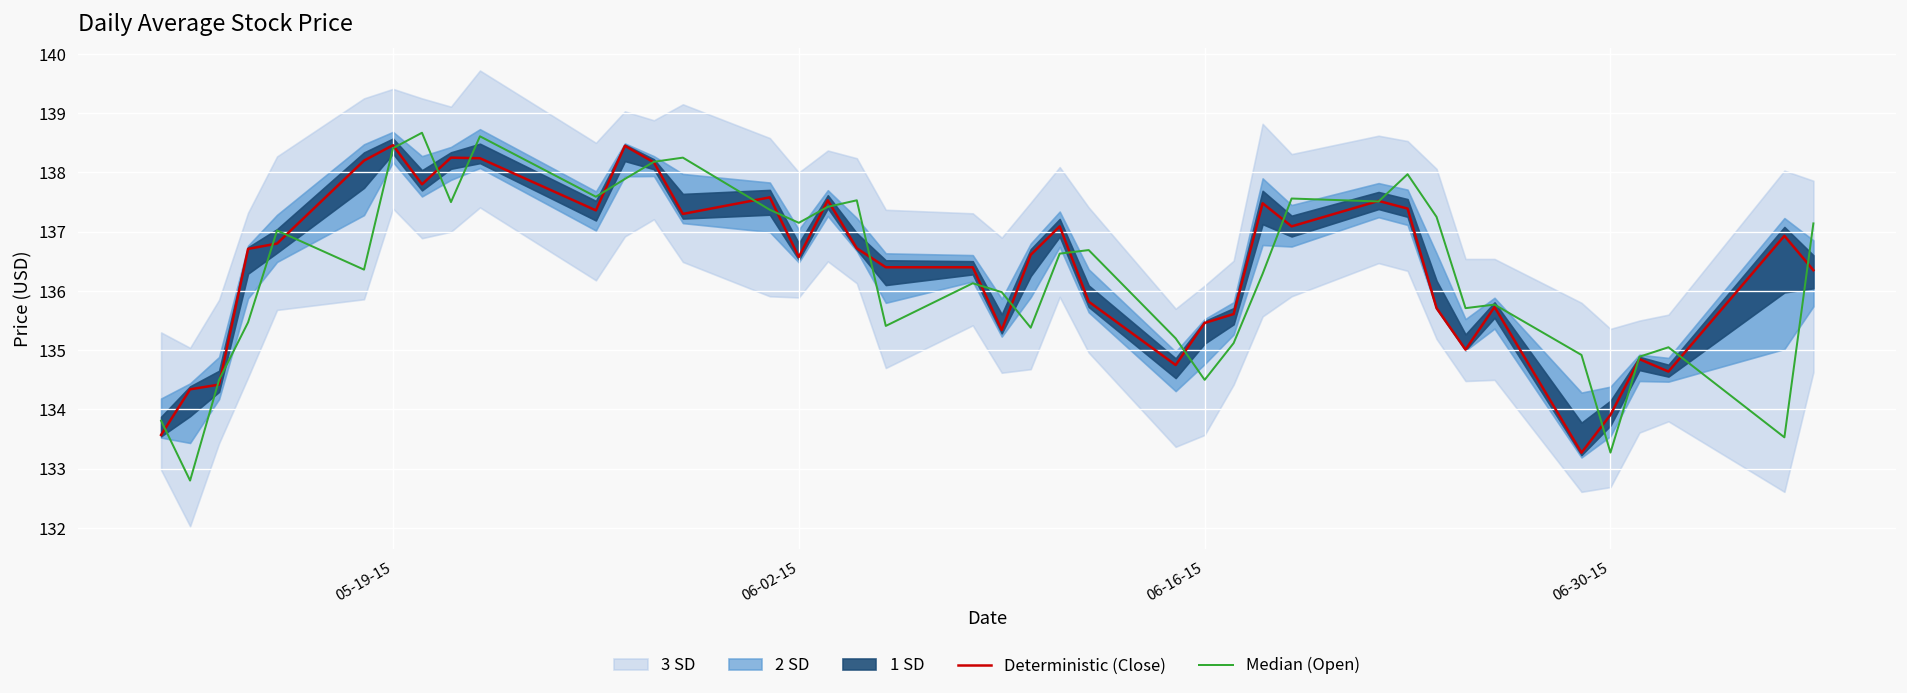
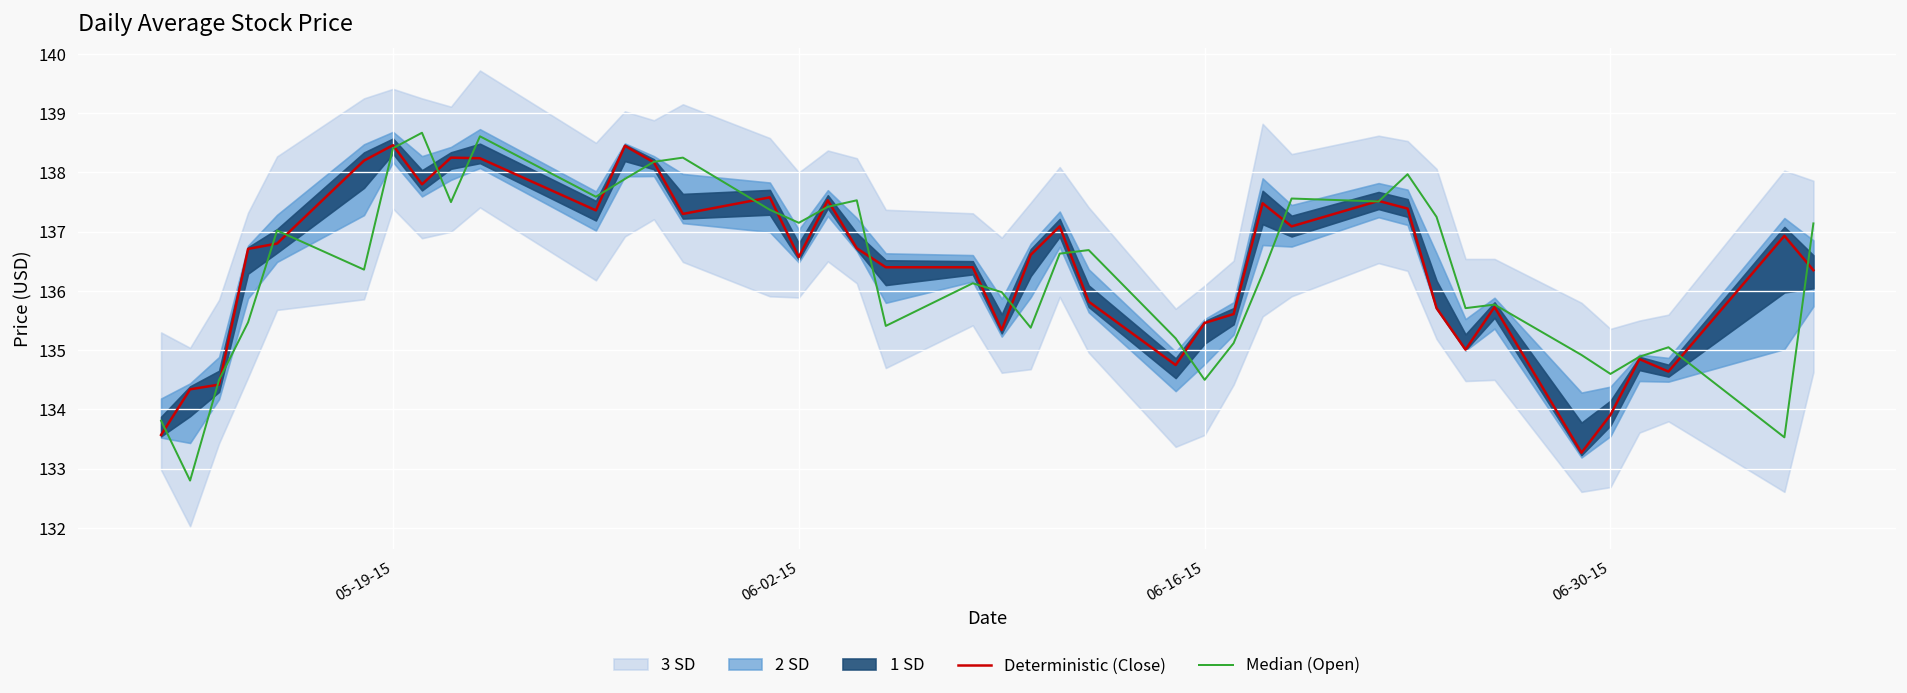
  {
    "Deterministic (Close)": {
      "06-02-15": 136.6,
      "06-30-15": 133.9
    },
    "Median (Open)": {
      "06-02-15": 137.1,
      "06-16-15": 134.5,
-     "06-30-15": 133.3
+     "06-30-15": 134.6
    }
  }
